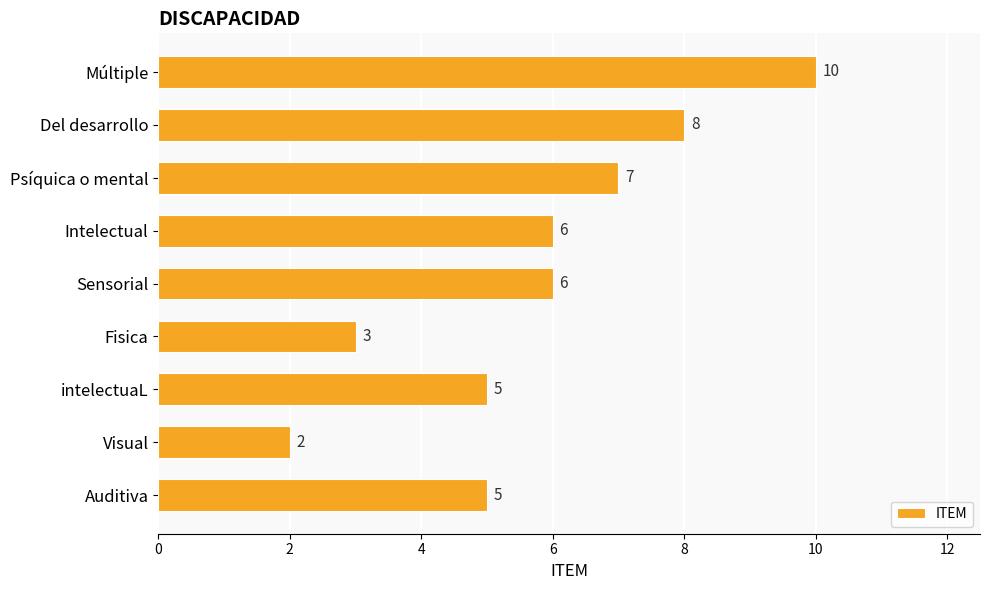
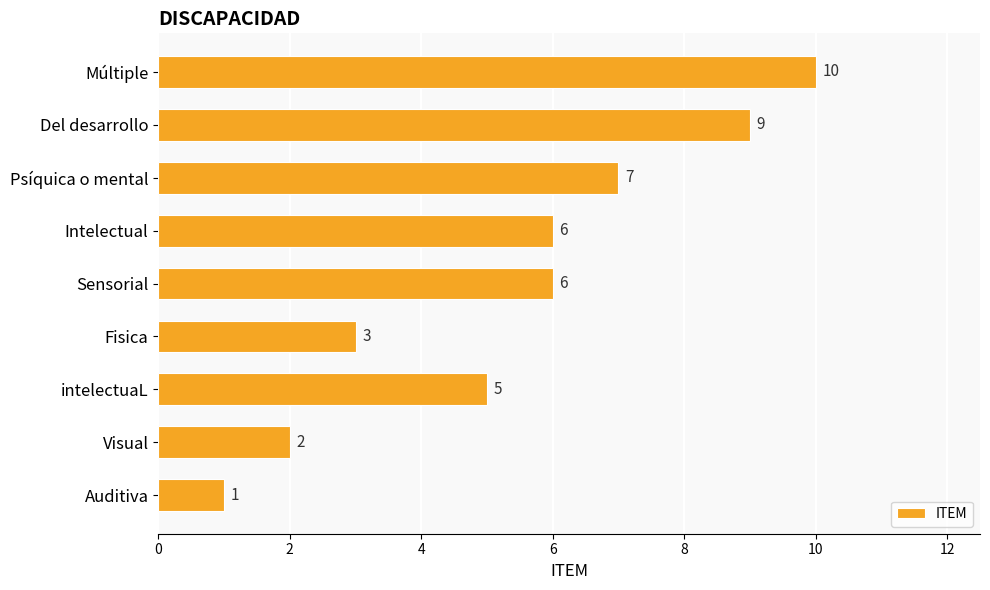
  {
    "Múltiple": 10,
-   "Del desarrollo": 8,
+   "Del desarrollo": 9,
    "Psíquica o mental": 7,
    "Intelectual": 6,
    "Sensorial": 6,
    "Fisica": 3,
    "intelectuaL": 5,
    "Visual": 2,
-   "Auditiva": 5
+   "Auditiva": 1
  }
